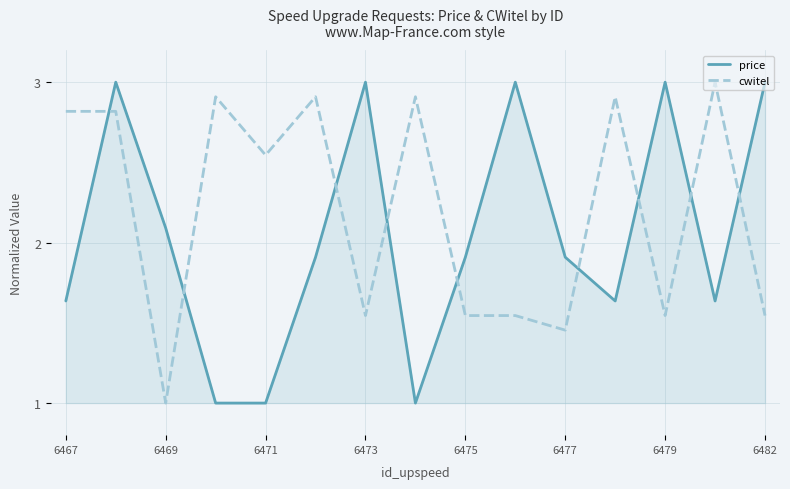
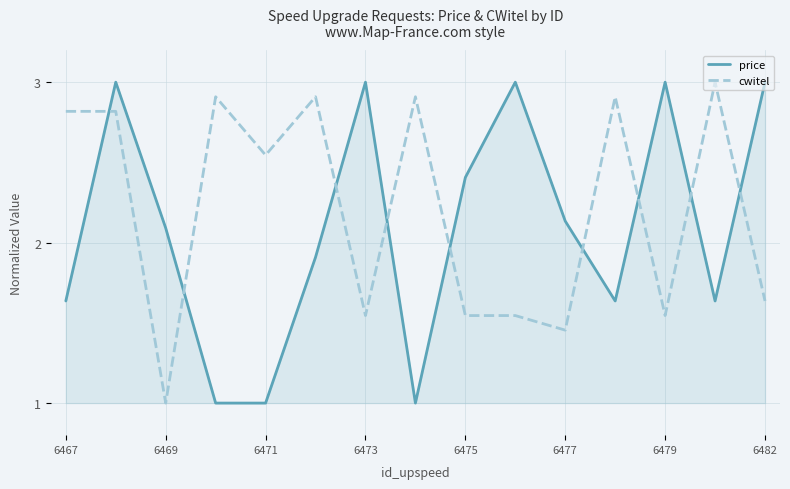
  {
    "price": {
      "6467": 1.64,
      "6469": 2.09,
      "6471": 1.00,
      "6473": 3.00,
-     "6475": 1.91,
-     "6477": 1.91,
+     "6475": 2.41,
+     "6477": 2.13,
      "6479": 3.00
    },
    "cwitel": {
      "6467": 2.82,
      "6469": 1.00,
      "6471": 2.55,
      "6473": 1.55,
      "6475": 1.55,
      "6477": 1.45,
      "6479": 1.55,
-     "6482": 1.55
+     "6482": 1.64
    }
  }
